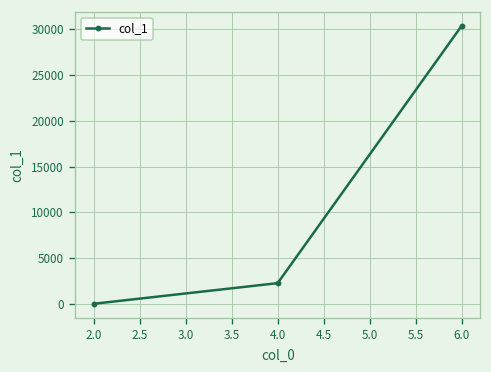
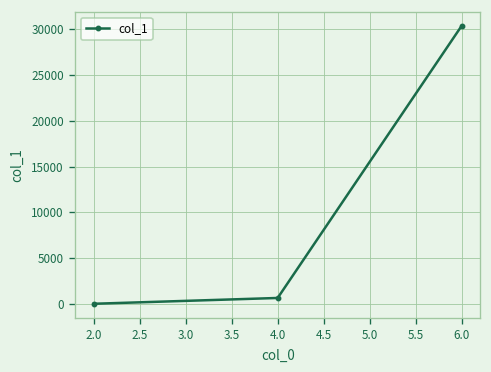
  {
    "2.0": 0,
-   "4.0": 2000,
+   "4.0": 1000,
    "6.0": 30000
  }
